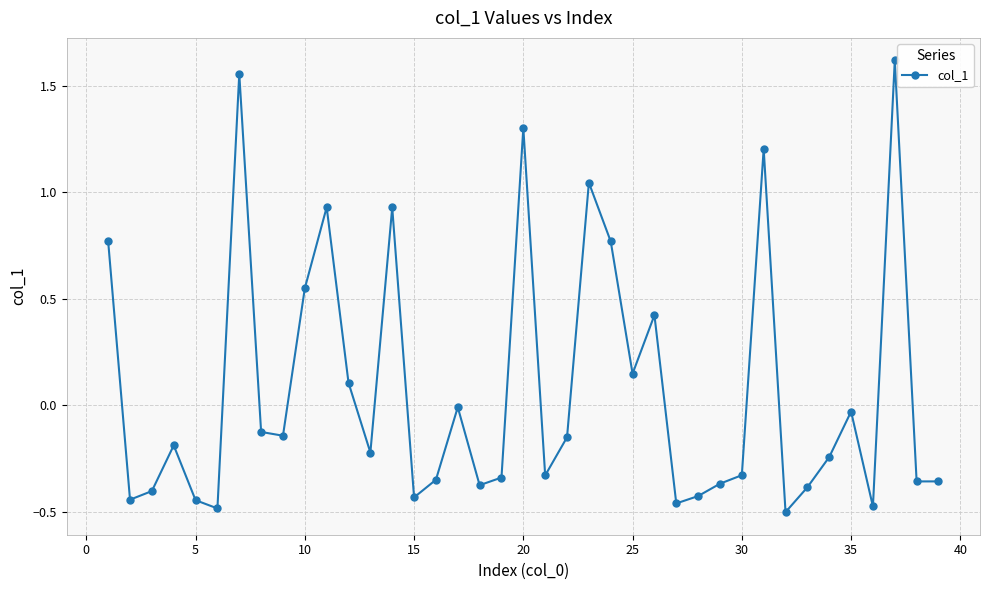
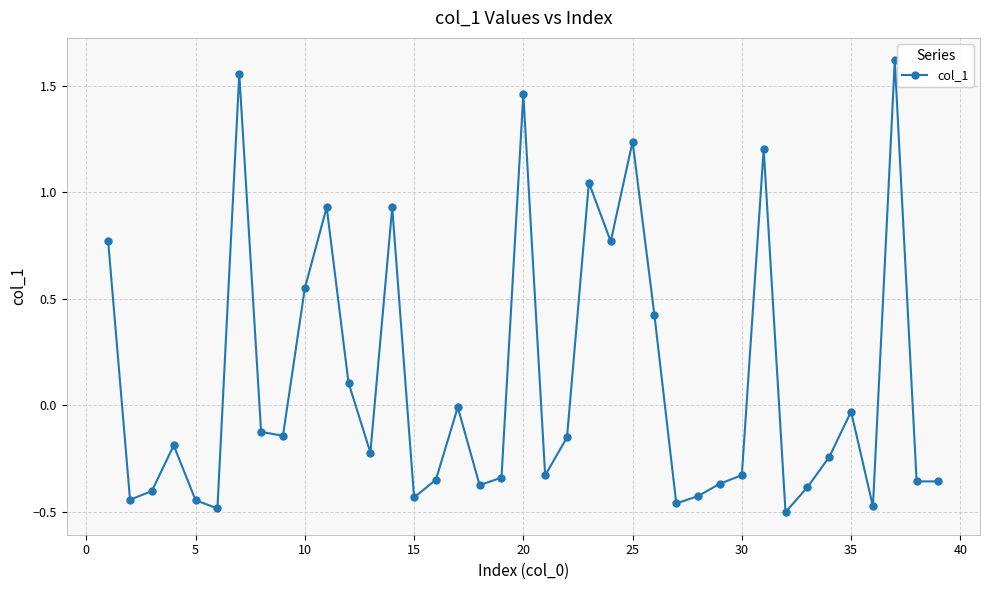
  {
    "5": -0.45,
    "10": 0.55,
    "15": -0.43,
-   "20": 1.30,
-   "25": 0.15,
+   "20": 1.46,
+   "25": 1.24,
    "30": -0.33,
    "35": -0.03
  }
